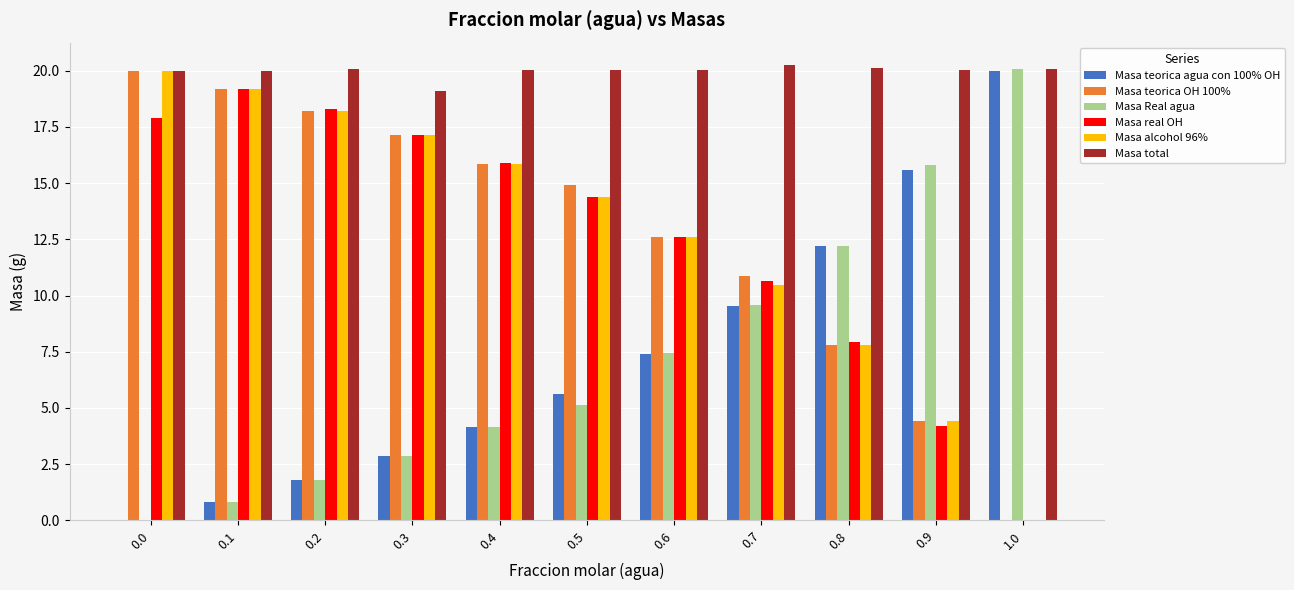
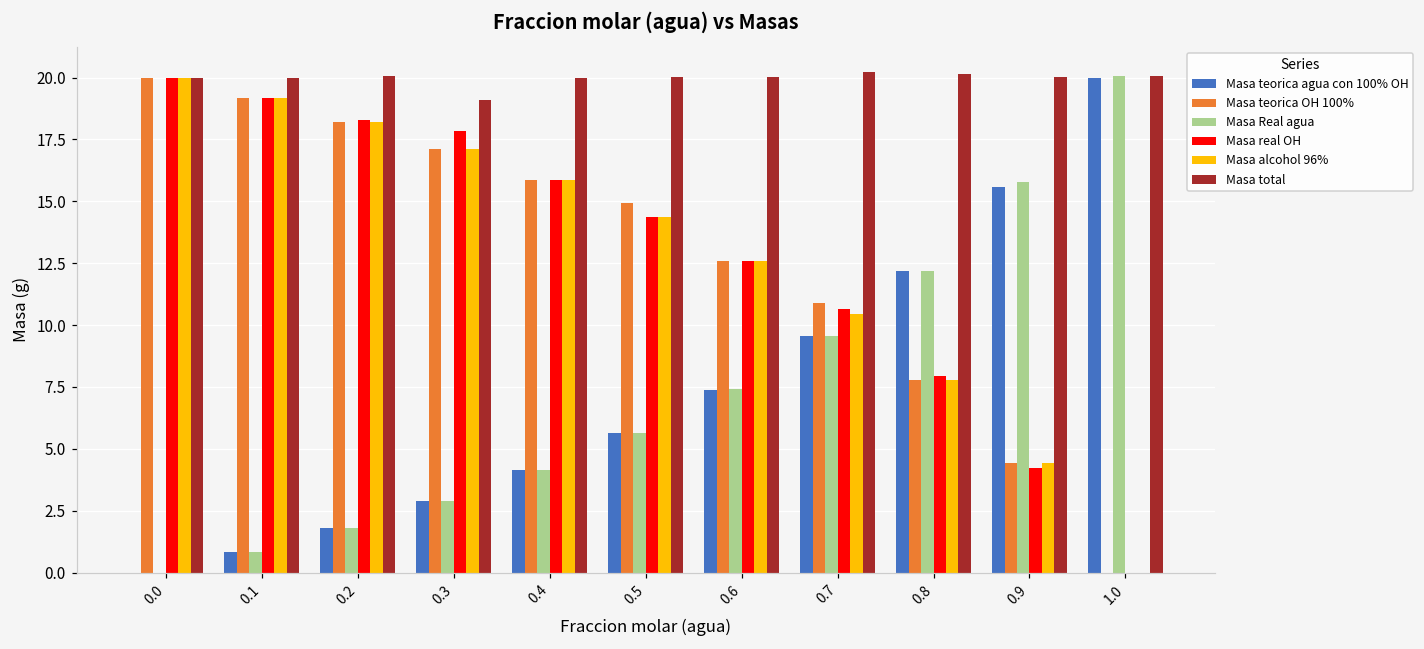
  {
    "Masa teorica agua con 100% OH": {
      "0.0": 0.0,
      "0.1": 0.8,
      "0.2": 1.8,
      "0.3": 2.9,
      "0.4": 4.1,
      "0.5": 5.6,
      "0.6": 7.4,
      "0.7": 9.5,
      "0.8": 12.2,
      "0.9": 15.6,
      "1.0": 20.0
    },
    "Masa teorica OH 100%": {
      "0.0": 20.0,
      "0.1": 19.2,
      "0.2": 18.2,
      "0.3": 17.1,
      "0.4": 15.9,
      "0.5": 14.9,
      "0.6": 12.6,
      "0.7": 10.9,
      "0.8": 7.8,
      "0.9": 4.4,
      "1.0": 0.0
    },
    "Masa Real agua": {
      "0.0": 0.0,
      "0.1": 0.8,
      "0.2": 1.8,
      "0.3": 2.9,
      "0.4": 4.1,
-     "0.5": 5.1,
+     "0.5": 5.6,
      "0.6": 7.4,
      "0.7": 9.6,
      "0.8": 12.2,
      "0.9": 15.8,
      "1.0": 20.1
    },
    "Masa real OH": {
-     "0.0": 17.9,
+     "0.0": 20.0,
      "0.1": 19.2,
      "0.2": 18.3,
-     "0.3": 17.1,
+     "0.3": 17.8,
      "0.4": 15.9,
      "0.5": 14.4,
      "0.6": 12.6,
      "0.7": 10.7,
      "0.8": 7.9,
      "0.9": 4.2,
      "1.0": 0.0
    },
    "Masa alcohol 96%": {
      "0.0": 20.0,
      "0.1": 19.2,
      "0.2": 18.2,
      "0.3": 17.1,
      "0.4": 15.9,
      "0.5": 14.4,
      "0.6": 12.6,
      "0.7": 10.5,
      "0.8": 7.8,
      "0.9": 4.4,
      "1.0": 0.0
    },
    "Masa total": {
      "0.0": 20.0,
      "0.1": 20.0,
      "0.2": 20.1,
      "0.3": 19.1,
      "0.4": 20.0,
      "0.5": 20.0,
      "0.6": 20.0,
      "0.7": 20.2,
      "0.8": 20.1,
      "0.9": 20.0,
      "1.0": 20.1
    }
  }
